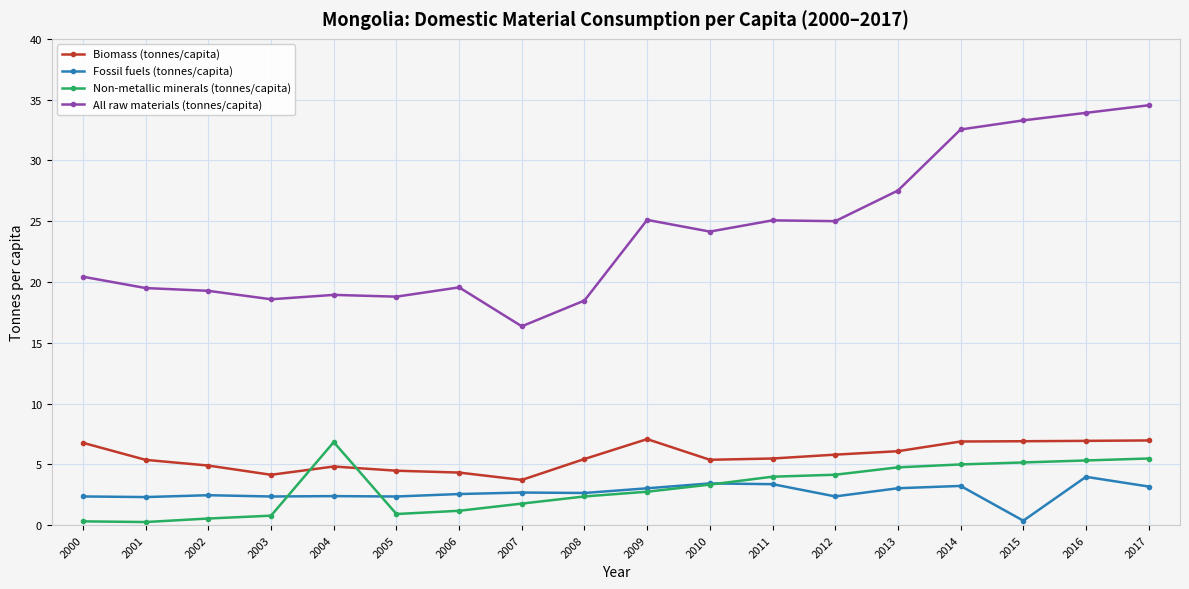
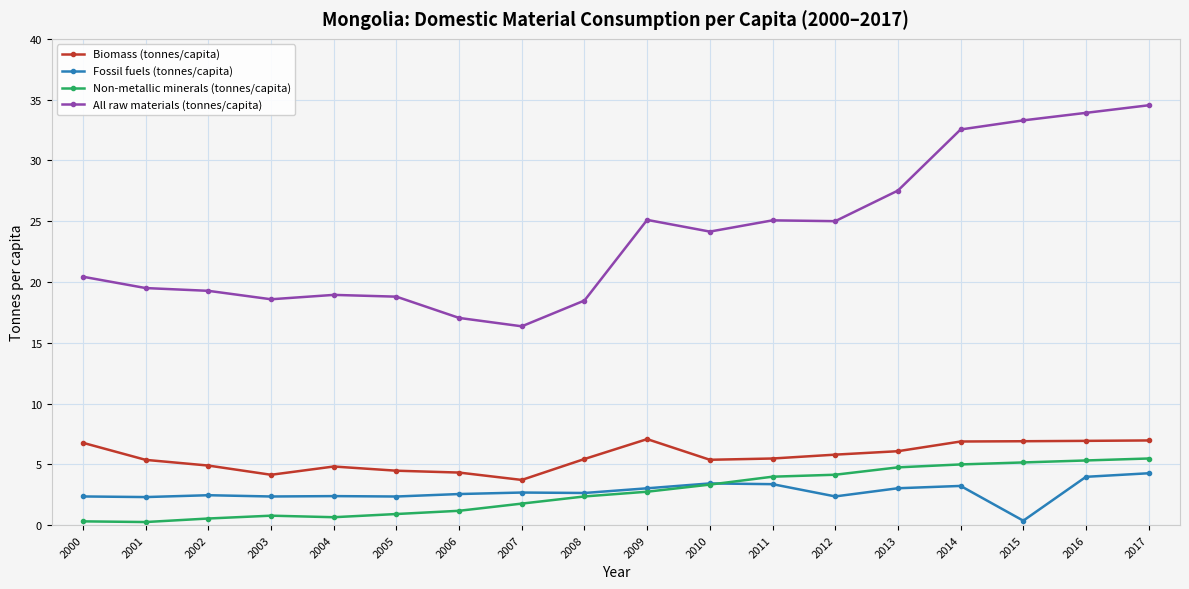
  {
    "Biomass (tonnes/capita)": {
      "2000": 6.8,
      "2001": 5.4,
      "2002": 4.9,
      "2003": 4.1,
      "2004": 4.8,
      "2005": 4.5,
      "2006": 4.3,
      "2007": 3.7,
      "2008": 5.4,
      "2009": 7.1,
      "2010": 5.4,
      "2011": 5.5,
      "2012": 5.8,
      "2013": 6.1,
      "2014": 6.9,
      "2015": 6.9,
      "2016": 6.9,
      "2017": 7.0
    },
    "Fossil fuels (tonnes/capita)": {
      "2000": 2.4,
      "2001": 2.3,
      "2002": 2.5,
      "2003": 2.4,
      "2004": 2.4,
      "2005": 2.4,
      "2006": 2.6,
      "2007": 2.7,
      "2008": 2.6,
      "2009": 3.0,
      "2011": 3.4,
      "2012": 2.4,
      "2013": 3.0,
      "2014": 3.2,
      "2015": 0.4,
      "2016": 4.0,
-     "2017": 3.2
+     "2017": 4.3
    },
    "Non-metallic minerals (tonnes/capita)": {
      "2000": 0.3,
      "2001": 0.3,
      "2002": 0.5,
      "2003": 0.8,
-     "2004": 6.8,
+     "2004": 0.7,
      "2005": 0.9,
      "2006": 1.2,
      "2007": 1.8,
      "2008": 2.4,
      "2009": 2.8,
      "2011": 4.0,
      "2012": 4.1,
      "2013": 4.8,
      "2014": 5.0,
      "2015": 5.2,
      "2016": 5.3,
      "2017": 5.5
    },
    "All raw materials (tonnes/capita)": {
      "2000": 20.4,
      "2001": 19.5,
      "2002": 19.3,
      "2003": 18.6,
      "2004": 18.9,
      "2005": 18.8,
-     "2006": 19.6,
+     "2006": 17.0,
      "2007": 16.4,
      "2008": 18.5,
      "2009": 25.1,
      "2010": 24.1,
      "2011": 25.1,
      "2012": 25.0,
      "2013": 27.5,
      "2014": 32.5,
      "2015": 33.3,
      "2016": 33.9,
      "2017": 34.5
    }
  }
